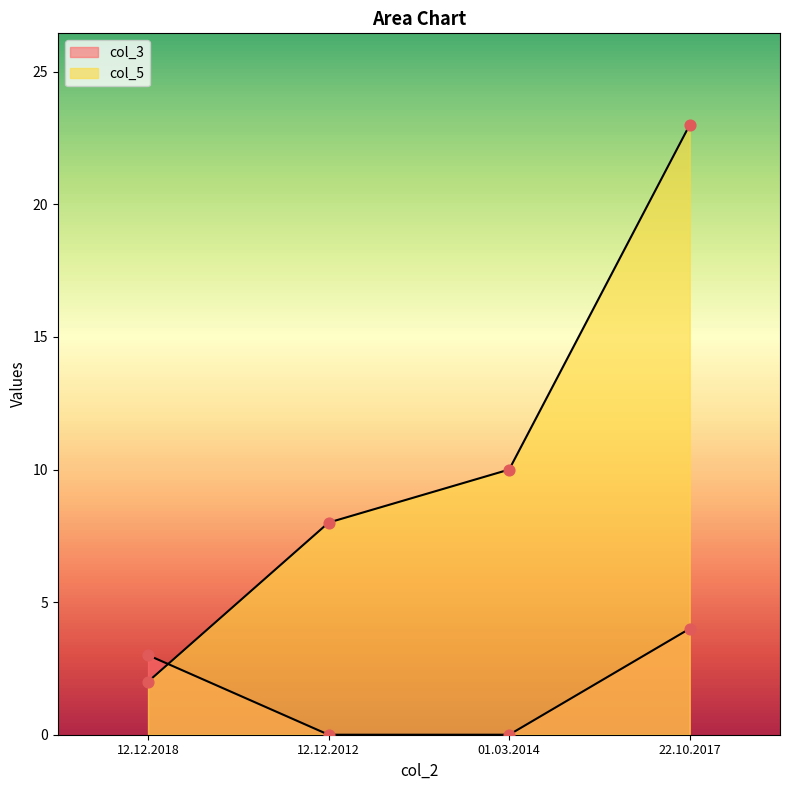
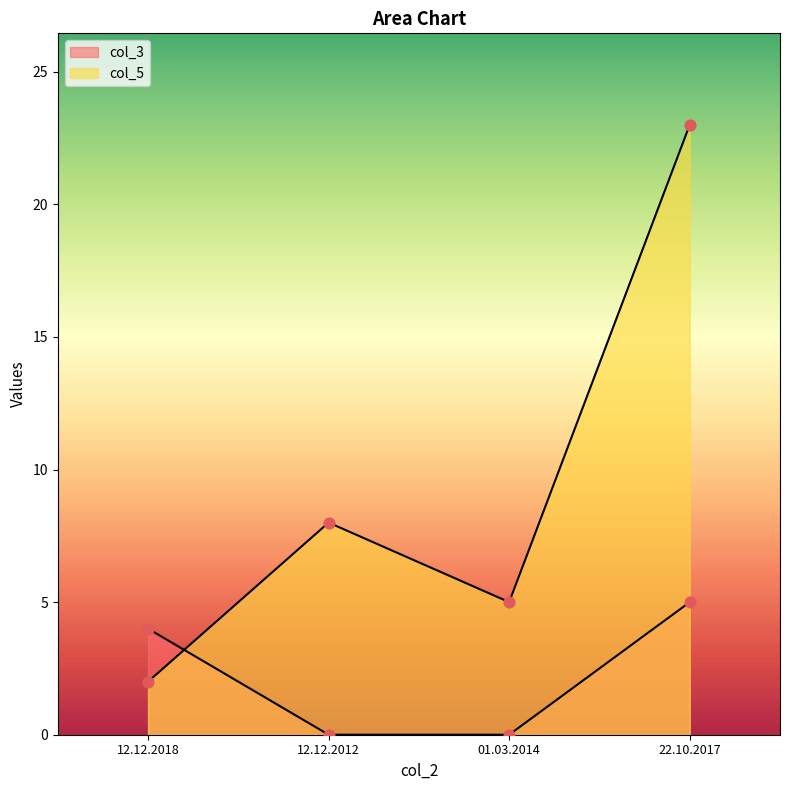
  {
    "col_3": {
-     "12.12.2018": 3,
+     "12.12.2018": 4,
      "12.12.2012": 0,
      "01.03.2014": 0,
-     "22.10.2017": 4
+     "22.10.2017": 5
    },
    "col_5": {
      "12.12.2018": 2,
      "12.12.2012": 8,
-     "01.03.2014": 10,
+     "01.03.2014": 5,
      "22.10.2017": 23
    }
  }
